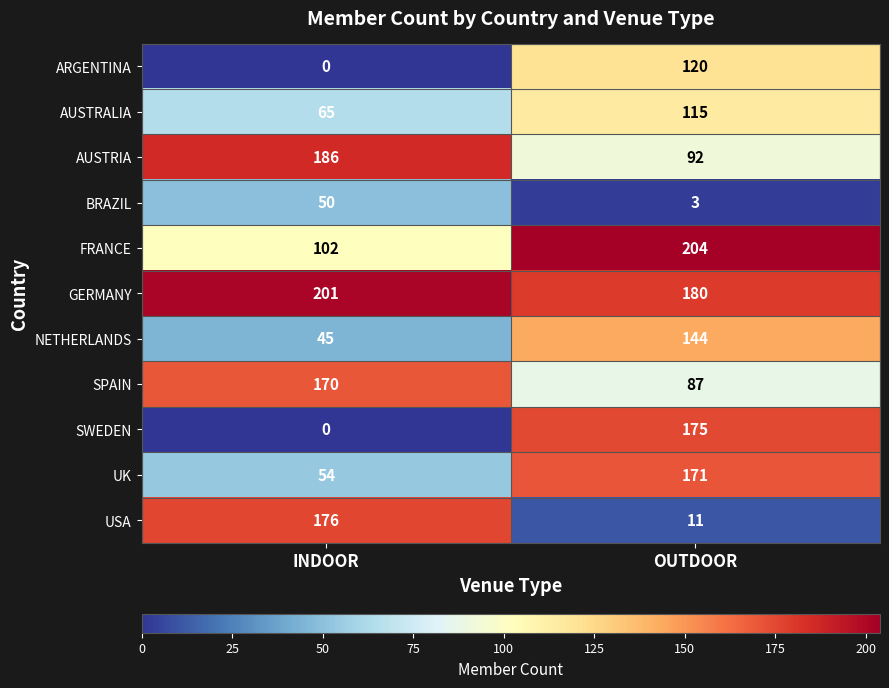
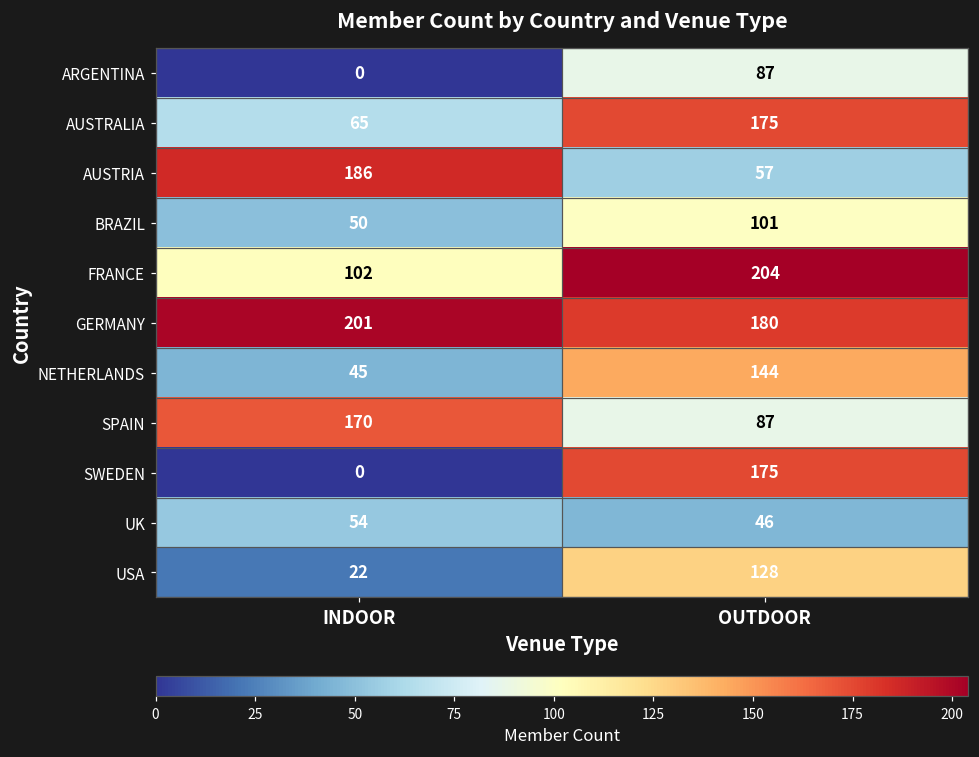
  {
    "ARGENTINA": {
      "INDOOR": 0,
-     "OUTDOOR": 120
+     "OUTDOOR": 87
    },
    "AUSTRALIA": {
      "INDOOR": 65,
-     "OUTDOOR": 115
+     "OUTDOOR": 175
    },
    "AUSTRIA": {
      "INDOOR": 186,
-     "OUTDOOR": 92
+     "OUTDOOR": 57
    },
    "BRAZIL": {
      "INDOOR": 50,
-     "OUTDOOR": 3
+     "OUTDOOR": 101
    },
    "FRANCE": {
      "INDOOR": 102,
      "OUTDOOR": 204
    },
    "GERMANY": {
      "INDOOR": 201,
      "OUTDOOR": 180
    },
    "NETHERLANDS": {
      "INDOOR": 45,
      "OUTDOOR": 144
    },
    "SPAIN": {
      "INDOOR": 170,
      "OUTDOOR": 87
    },
    "SWEDEN": {
      "INDOOR": 0,
      "OUTDOOR": 175
    },
    "UK": {
      "INDOOR": 54,
-     "OUTDOOR": 171
+     "OUTDOOR": 46
    },
    "USA": {
-     "INDOOR": 176,
-     "OUTDOOR": 11
+     "INDOOR": 22,
+     "OUTDOOR": 128
    }
  }
